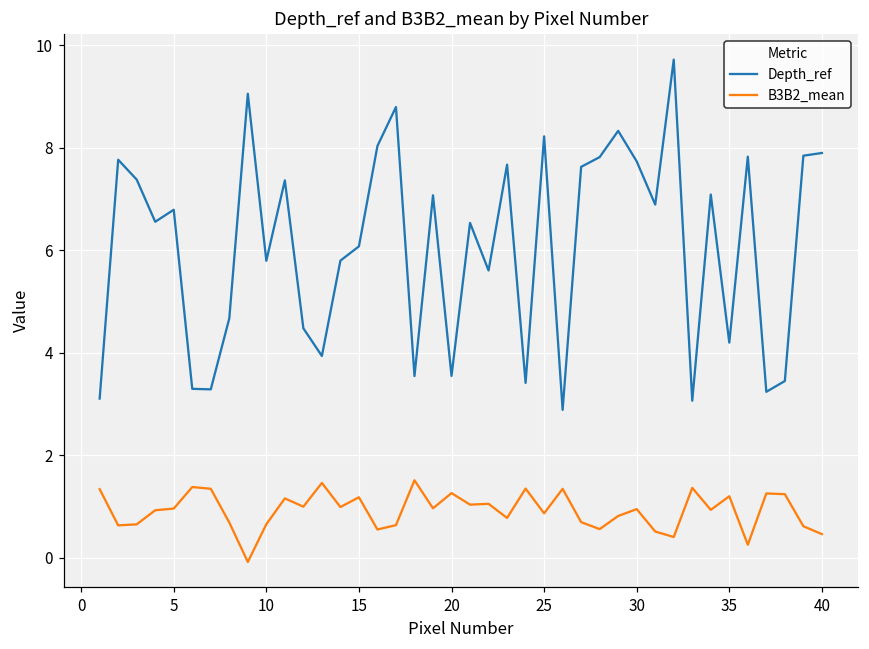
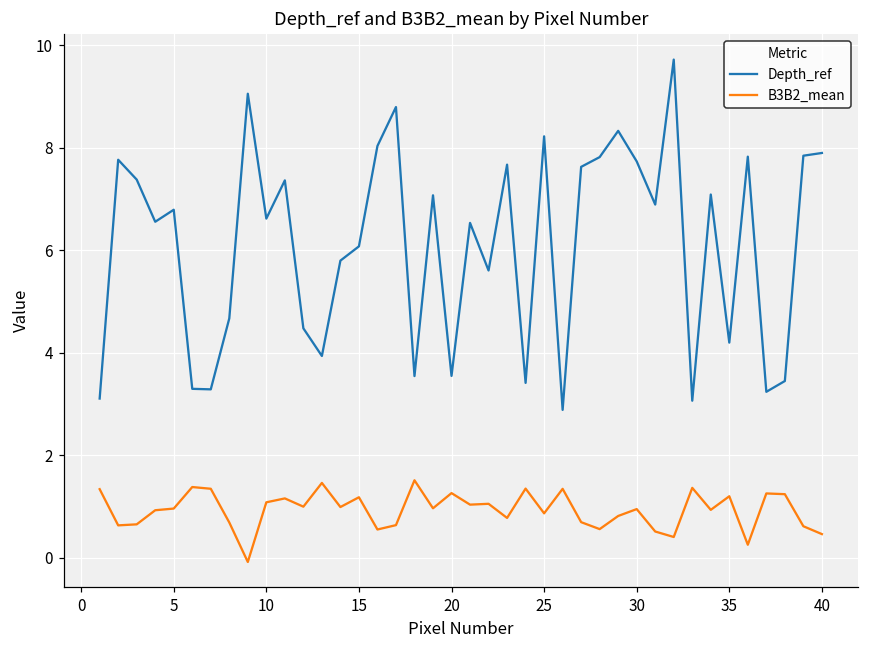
  {
    "Depth_ref": {
      "5": 6.8,
-     "10": 5.8,
+     "10": 6.6,
      "15": 6.1,
      "20": 3.6,
      "25": 8.2,
      "30": 7.7,
      "35": 4.2,
      "40": 7.9
    },
    "B3B2_mean": {
      "5": 1.0,
-     "10": 0.7,
+     "10": 1.1,
      "15": 1.2,
      "20": 1.3,
      "25": 0.9,
      "30": 1.0,
      "35": 1.2,
      "40": 0.5
    }
  }
